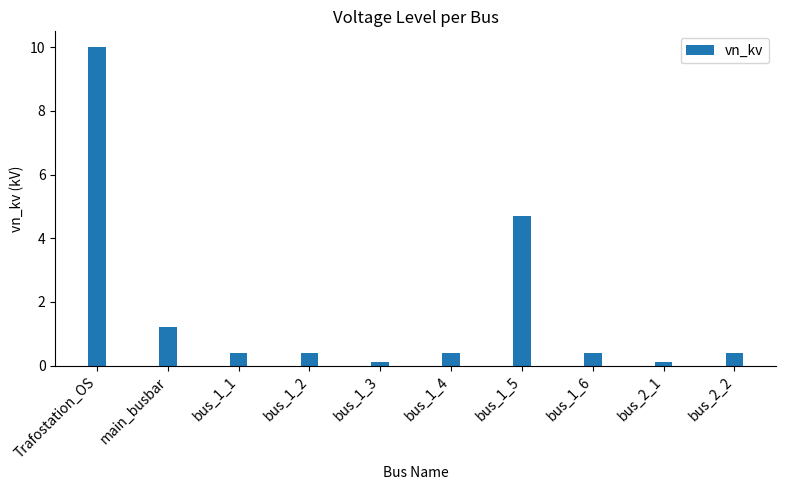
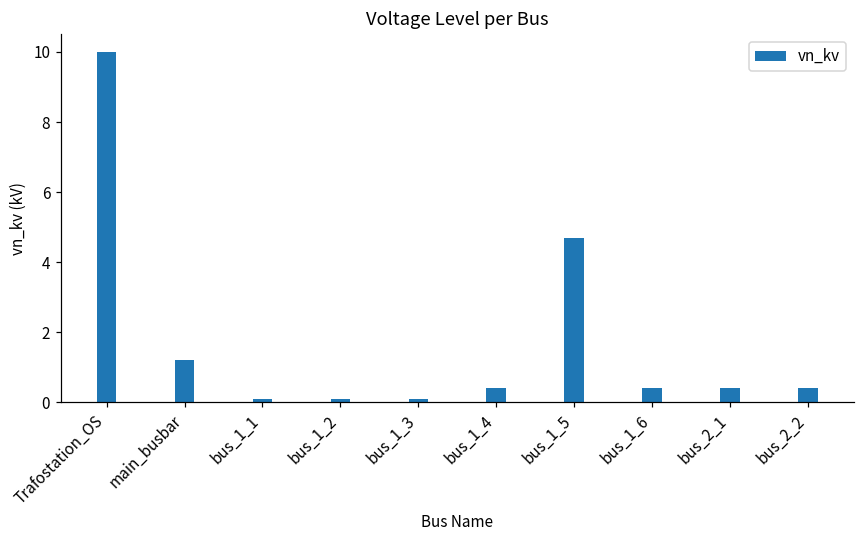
  {
    "Trafostation_OS": 10.0,
    "main_busbar": 1.2,
-   "bus_1_1": 0.4,
-   "bus_1_2": 0.4,
+   "bus_1_1": 0.1,
+   "bus_1_2": 0.1,
    "bus_1_3": 0.1,
    "bus_1_4": 0.4,
    "bus_1_5": 4.7,
    "bus_1_6": 0.4,
-   "bus_2_1": 0.1,
+   "bus_2_1": 0.4,
    "bus_2_2": 0.4
  }
